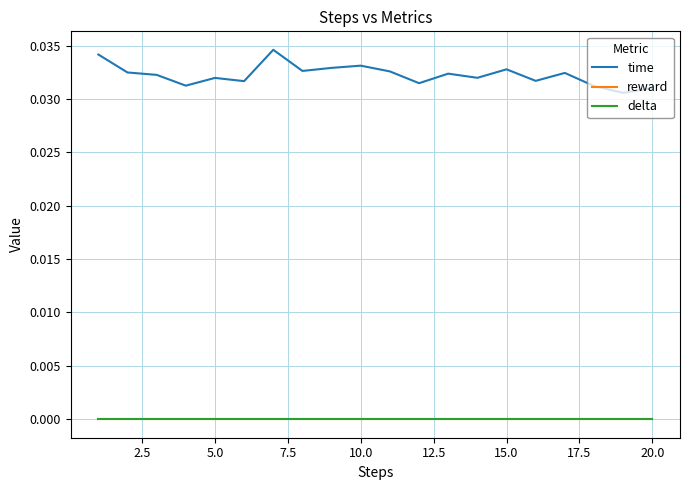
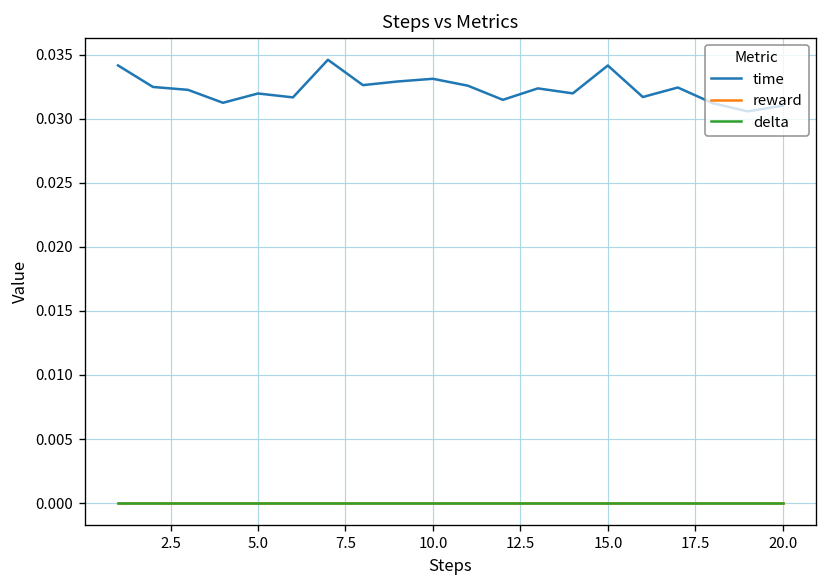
  {
    "time": {
      "5.0": 0.0320,
      "10.0": 0.0331,
-     "15.0": 0.0328
+     "15.0": 0.0341
    },
    "delta": {
      "5.0": 0.0000,
      "10.0": 0.0000,
      "15.0": 0.0000,
      "20.0": 0.0000
    }
  }
